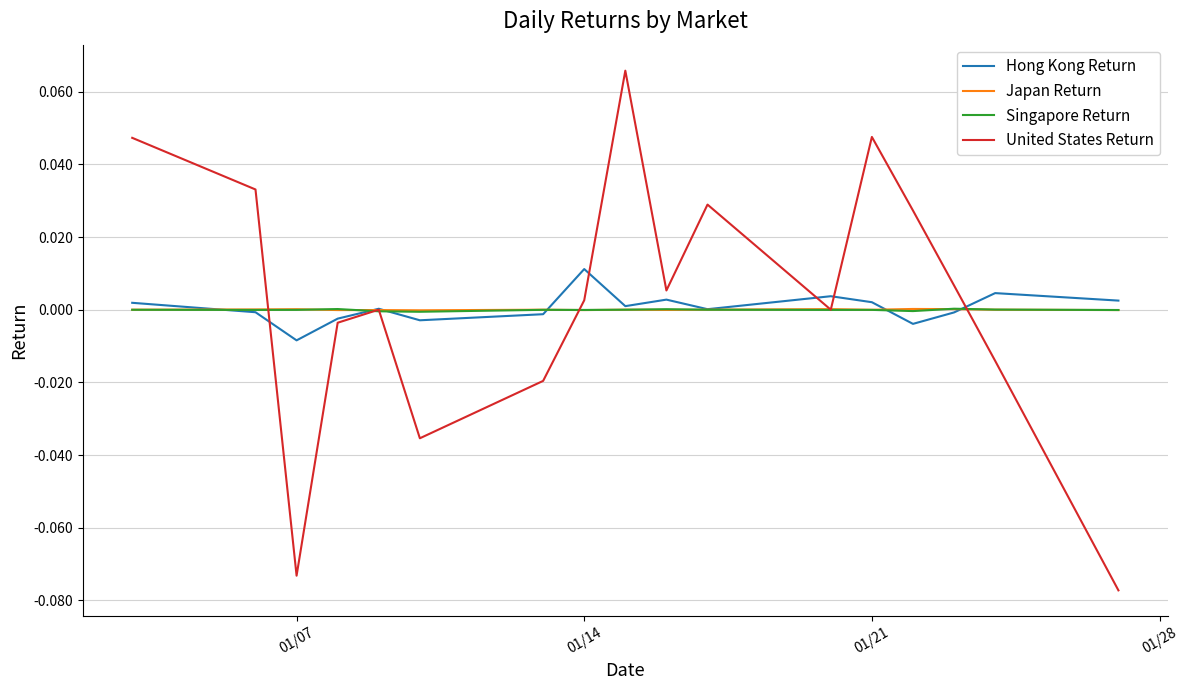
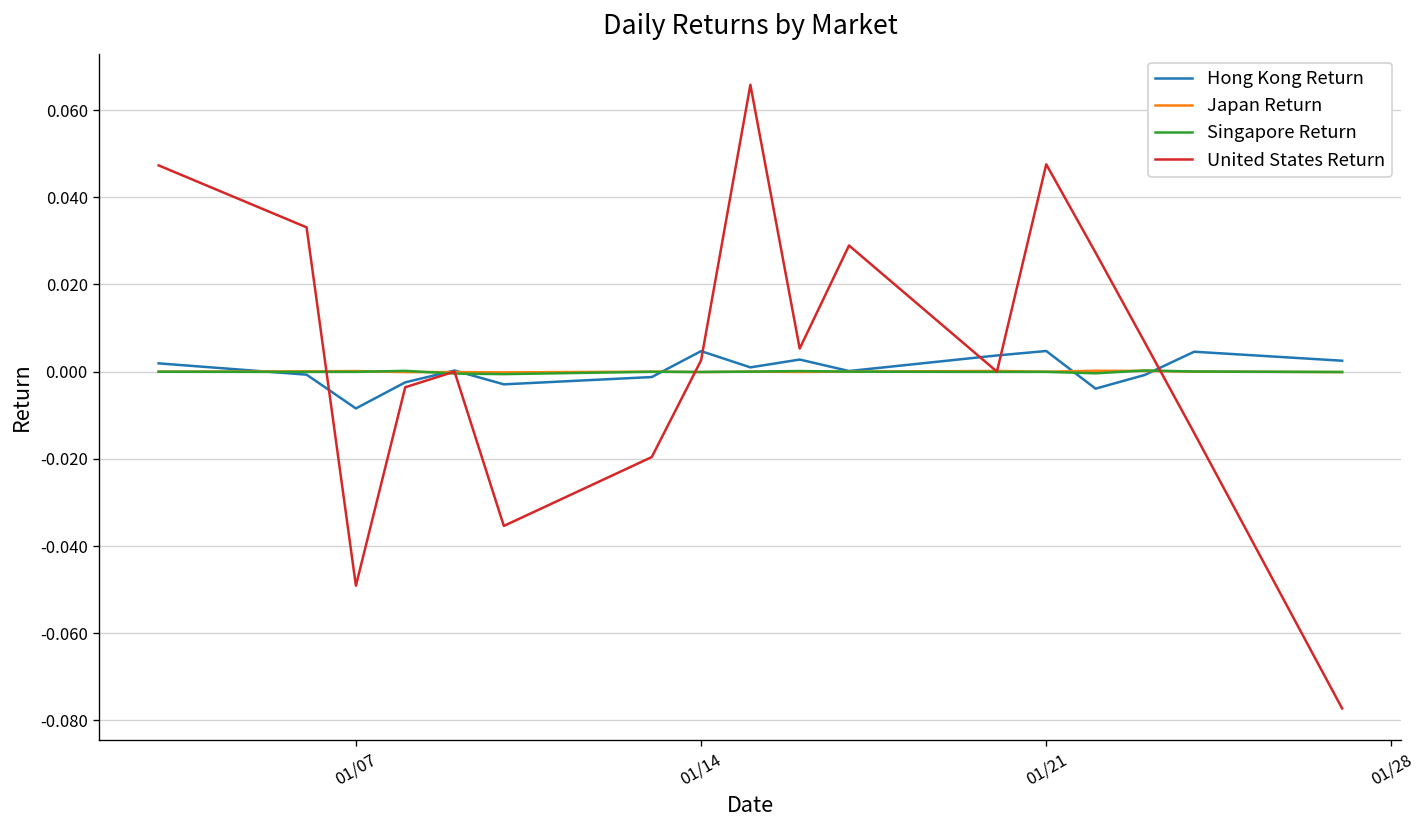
  {
    "Hong Kong Return": {
      "01/07": -0.008,
-     "01/14": 0.011,
-     "01/21": 0.002
+     "01/14": 0.005,
+     "01/21": 0.005
    },
    "United States Return": {
-     "01/07": -0.073,
+     "01/07": -0.049,
      "01/14": 0.003,
      "01/21": 0.048
    }
  }
